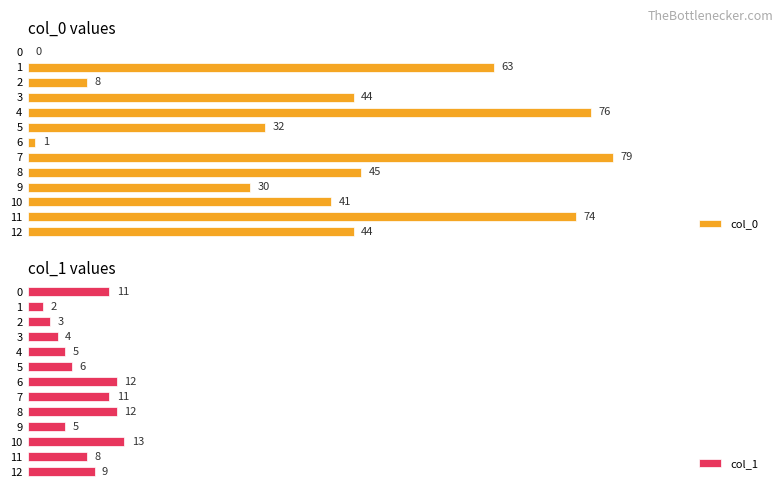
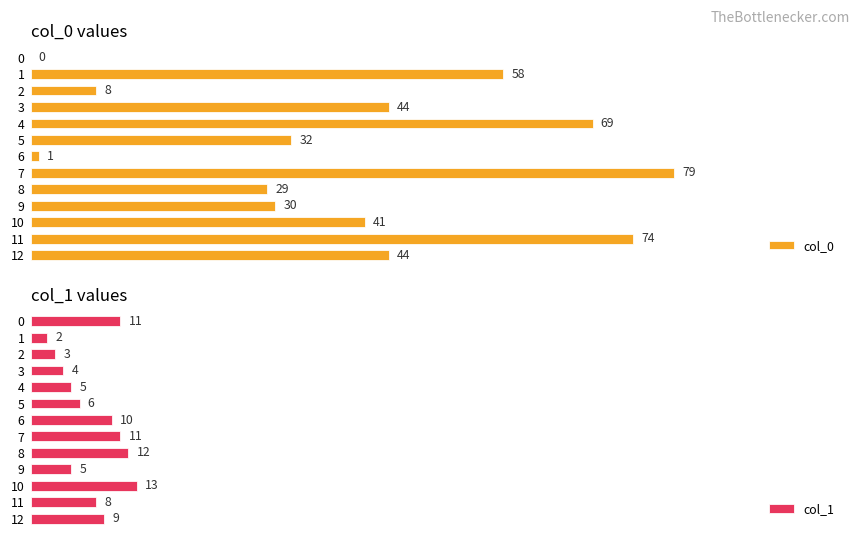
  {
    "col_0 values": {
      "0": 0,
-     "1": 63,
+     "1": 58,
      "2": 8,
      "3": 44,
-     "4": 76,
+     "4": 69,
      "5": 32,
      "6": 1,
      "7": 79,
-     "8": 45,
+     "8": 29,
      "9": 30,
      "10": 41,
      "11": 74,
      "12": 44
    },
    "col_1 values": {
      "0": 11,
      "1": 2,
      "2": 3,
      "3": 4,
      "4": 5,
      "5": 6,
-     "6": 12,
+     "6": 10,
      "7": 11,
      "8": 12,
      "9": 5,
      "10": 13,
      "11": 8,
      "12": 9
    }
  }
